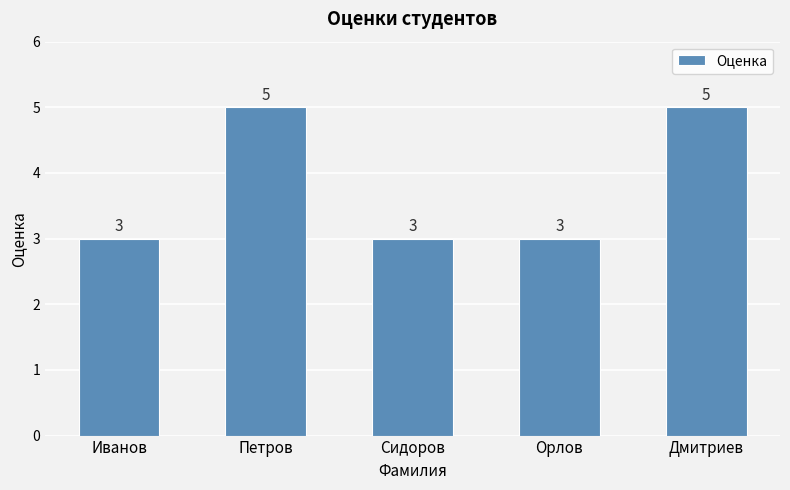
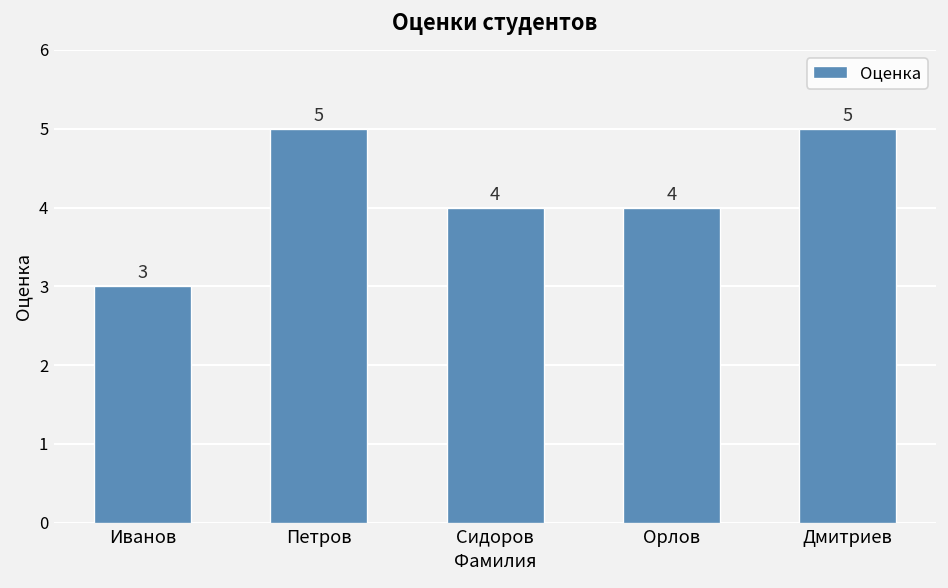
  {
    "Иванов": 3,
    "Петров": 5,
-   "Сидоров": 3,
-   "Орлов": 3,
+   "Сидоров": 4,
+   "Орлов": 4,
    "Дмитриев": 5
  }
